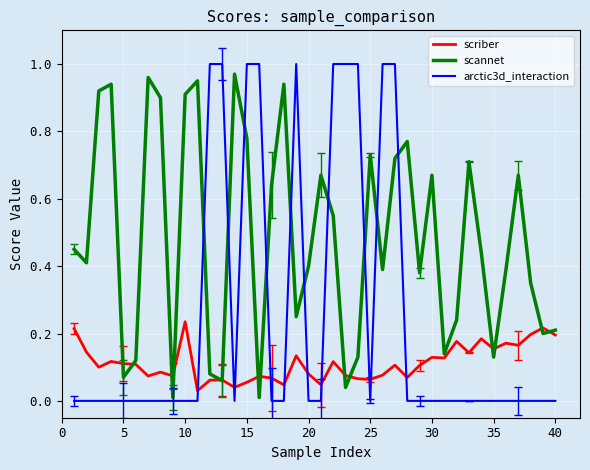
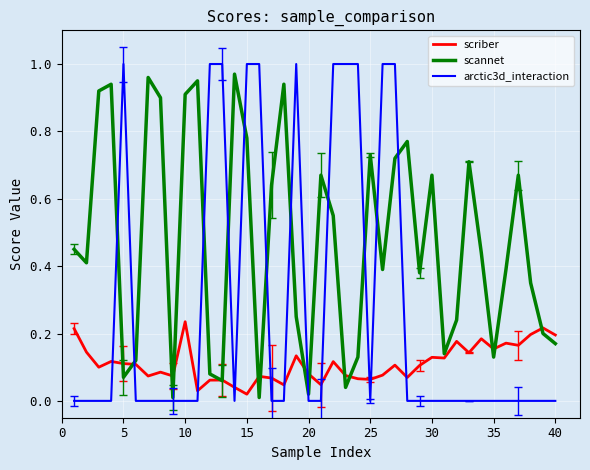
  {
    "scriber": {
      "5": 0.11,
      "10": 0.24,
-     "15": 0.06,
+     "15": 0.02,
      "20": 0.08,
      "30": 0.13,
      "35": 0.15,
      "40": 0.20
    },
    "scannet": {
      "5": 0.07,
      "10": 0.91,
      "15": 0.78,
-     "20": 0.40,
+     "20": 0.02,
      "30": 0.67,
      "35": 0.13,
-     "40": 0.21
+     "40": 0.17
    },
    "arctic3d_interaction": {
-     "5": 0,
+     "5": 1,
      "10": 0,
      "15": 1,
      "20": 0,
      "30": 0,
      "35": 0,
      "40": 0
    }
  }
